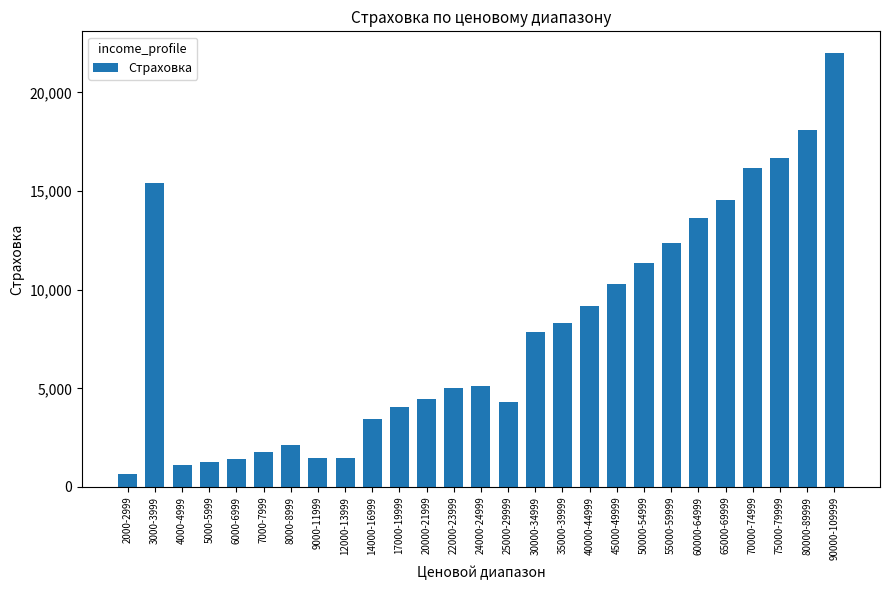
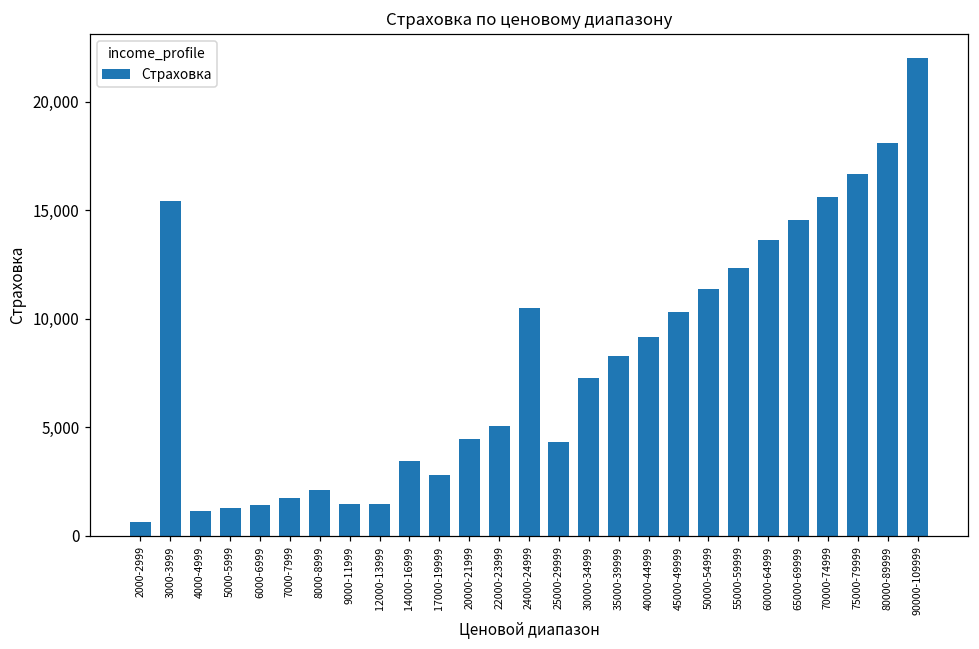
  {
    "2000-2999": "600",
    "3000-3999": "15,400",
    "4000-4999": "1,100",
    "5000-5999": "1,300",
    "6000-6999": "1,400",
    "7000-7999": "1,800",
    "8000-8999": "2,100",
    "9000-11999": "1,500",
    "12000-13999": "1,500",
    "14000-16999": "3,500",
-   "17000-19999": "4,000",
+   "17000-19999": "2,800",
    "20000-21999": "4,400",
    "22000-23999": "5,000",
-   "24000-24999": "5,100",
+   "24000-24999": "10,500",
    "25000-29999": "4,300",
-   "30000-34999": "7,800",
+   "30000-34999": "7,300",
    "35000-39999": "8,300",
    "40000-44999": "9,200",
    "45000-49999": "10,300",
    "50000-54999": "11,400",
    "55000-59999": "12,400",
    "60000-64999": "13,600",
    "65000-69999": "14,600",
-   "70000-74999": "16,200",
+   "70000-74999": "15,600",
    "75000-79999": "16,700",
    "80000-89999": "18,100",
    "90000-109999": "22,000"
  }
